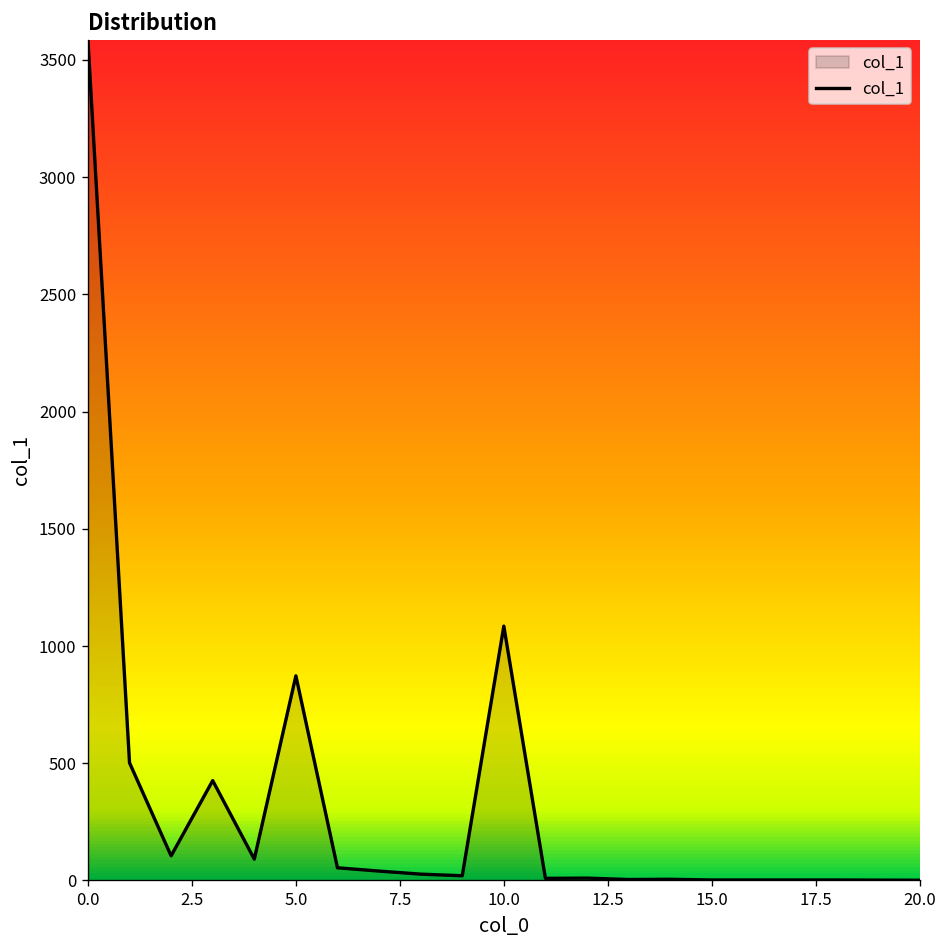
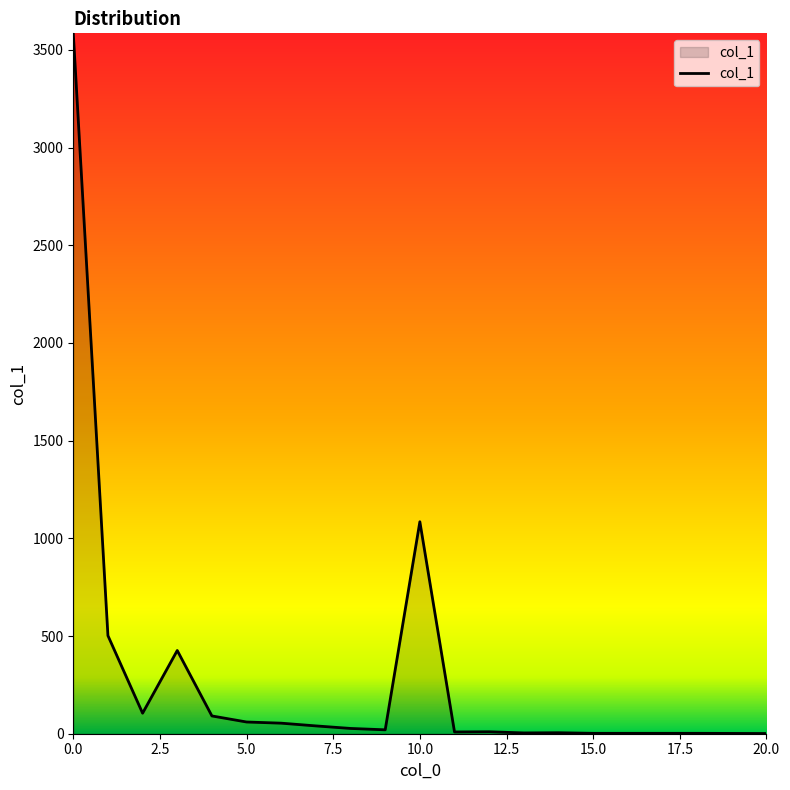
  {
    "0.0": 3590,
-   "5.0": 870,
+   "5.0": 60,
    "10.0": 1090,
    "15.0": 0,
    "20.0": 0
  }
